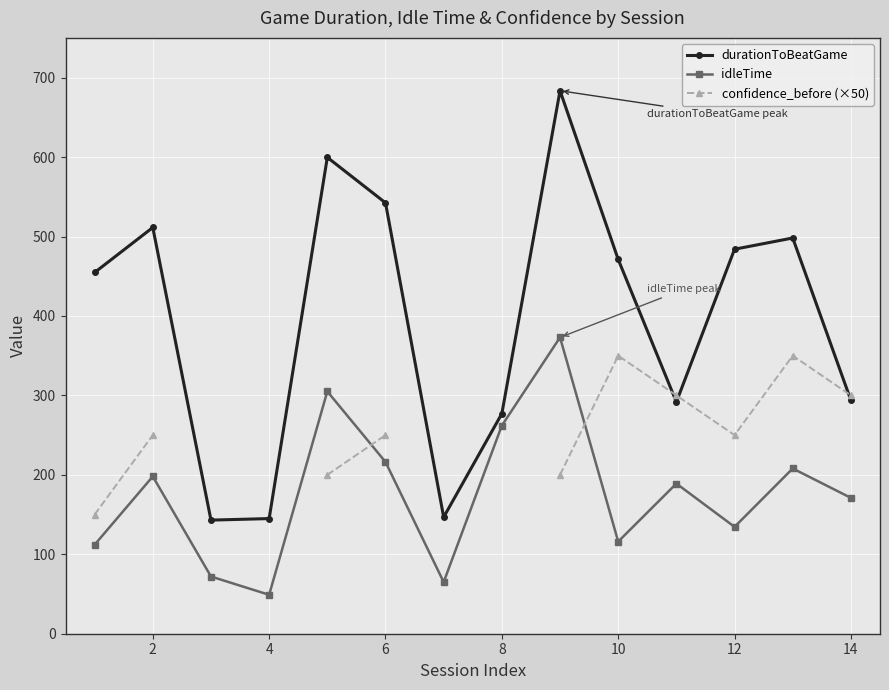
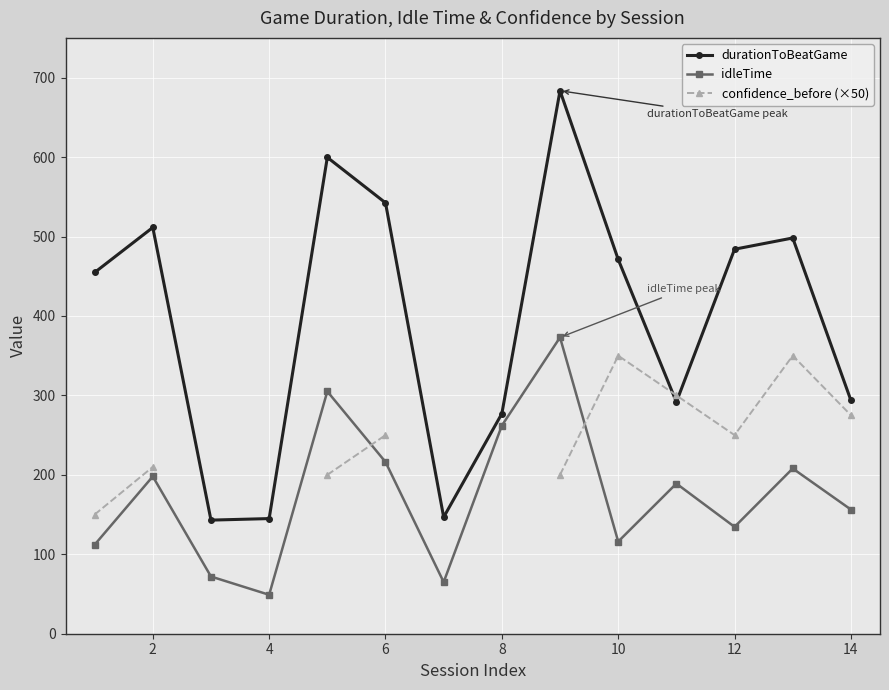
  {
    "durationToBeatGame": {
      "2": 510,
      "4": 140,
      "6": 540,
      "8": 280,
      "10": 470,
      "12": 480,
      "14": 290
    },
    "idleTime": {
      "2": 200,
      "4": 50,
      "6": 220,
      "8": 260,
      "10": 120,
      "12": 130,
-     "14": 170
+     "14": 160
    },
    "confidence_before (×50)": {
-     "2": 250,
+     "2": 210,
      "6": 250,
      "10": 350,
      "12": 250,
-     "14": 300
+     "14": 280
    }
  }
